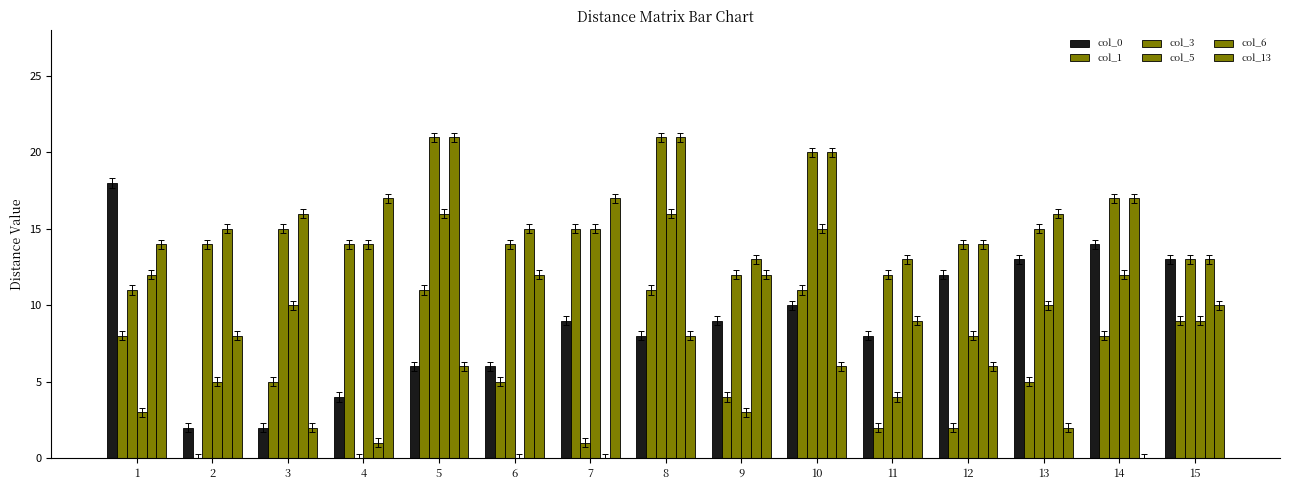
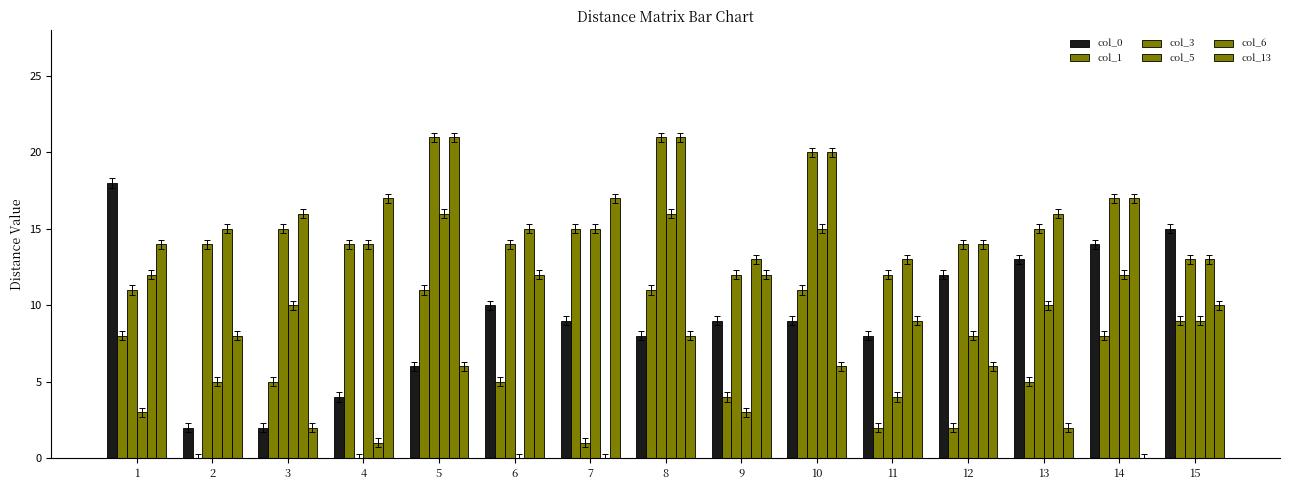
  {
    "col_0": {
      "1": 18,
      "2": 2,
      "3": 2,
      "4": 4,
      "5": 6,
-     "6": 6,
+     "6": 10,
      "7": 9,
      "8": 8,
      "9": 9,
-     "10": 10,
+     "10": 9,
      "11": 8,
      "12": 12,
      "13": 13,
      "14": 14,
-     "15": 13
+     "15": 15
    }
  }
